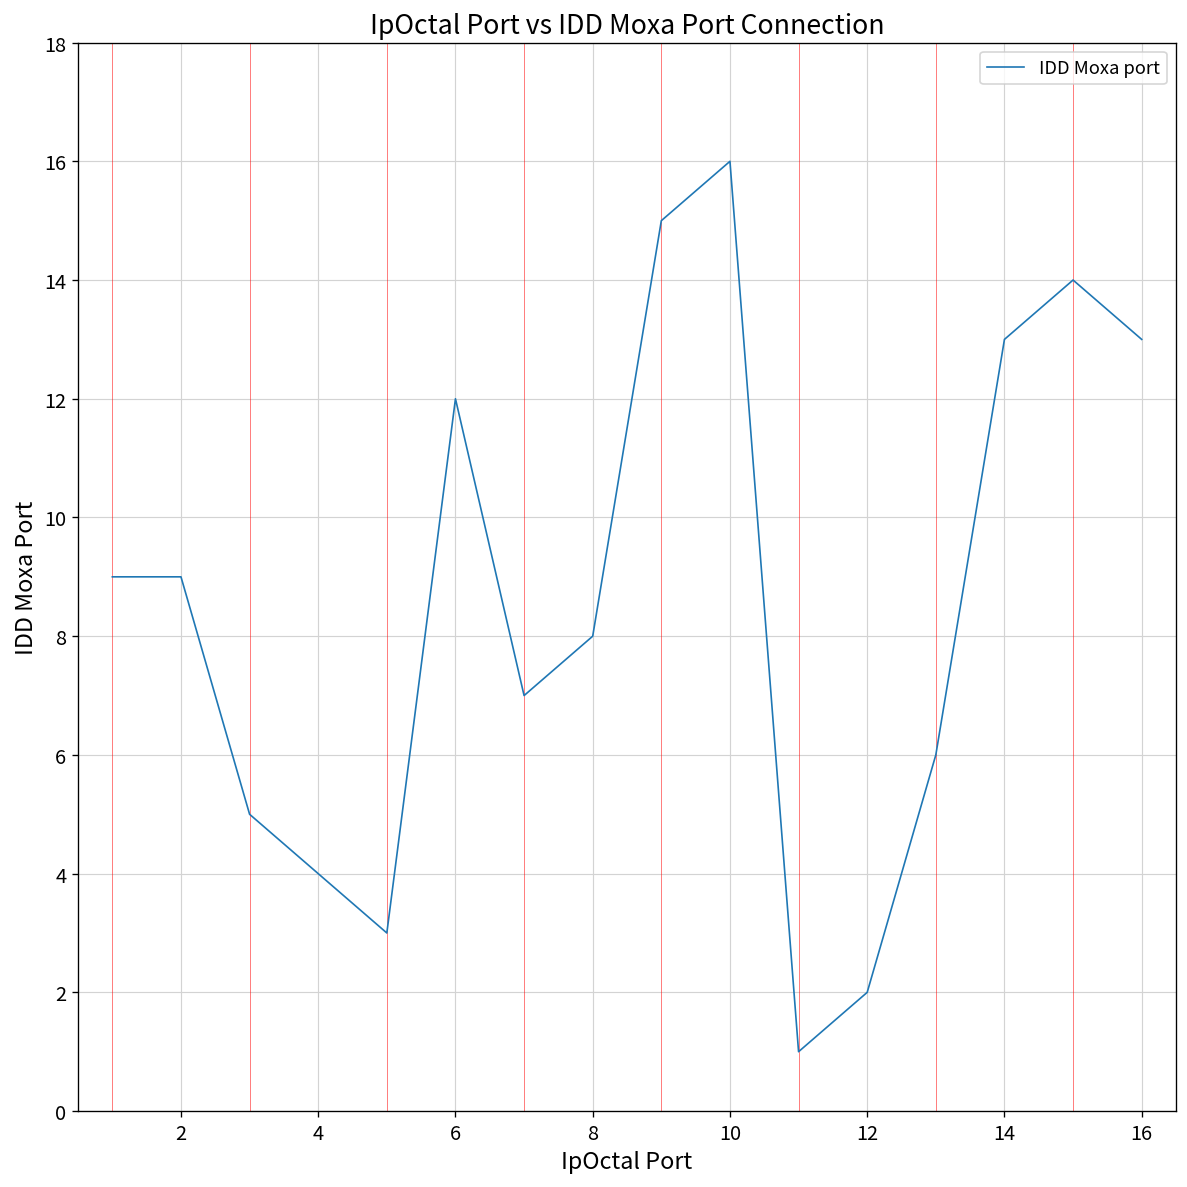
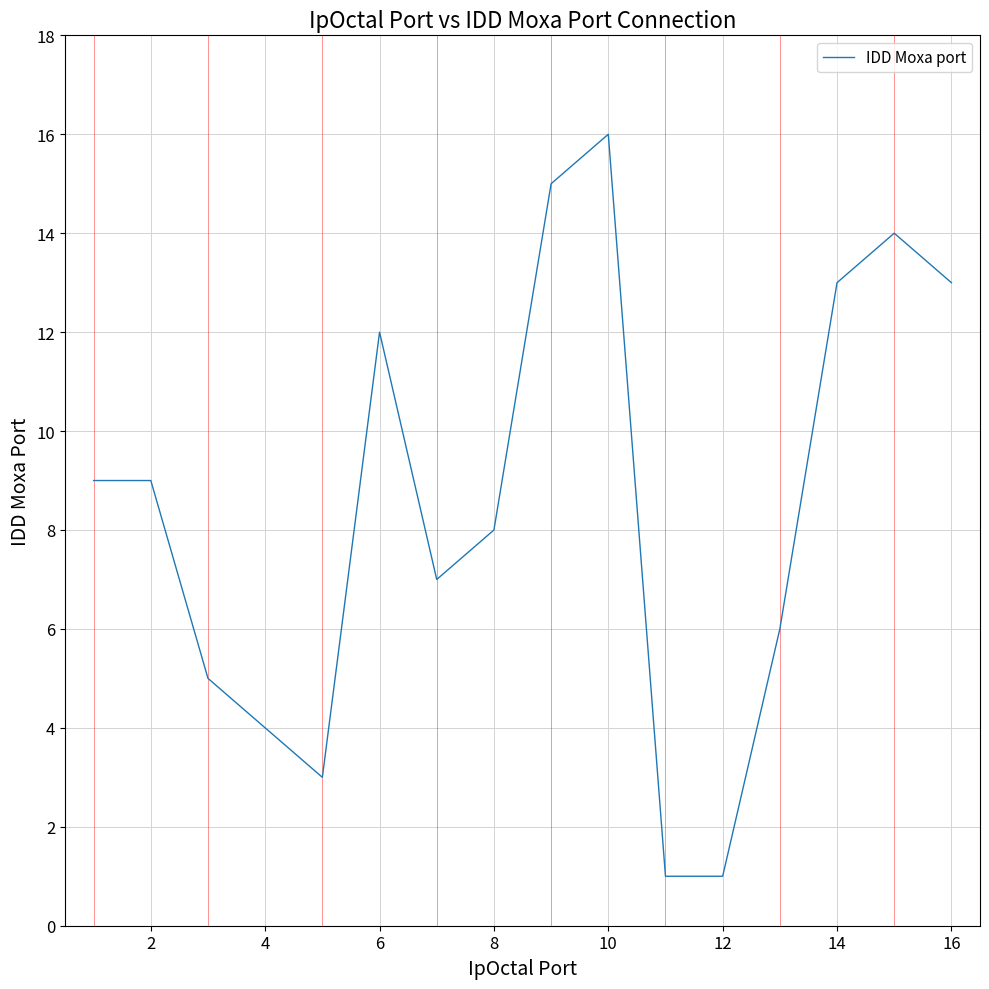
  {
    "2": 9,
    "4": 4,
    "6": 12,
    "8": 8,
    "10": 16,
-   "12": 2,
+   "12": 1,
    "14": 13,
    "16": 13
  }
